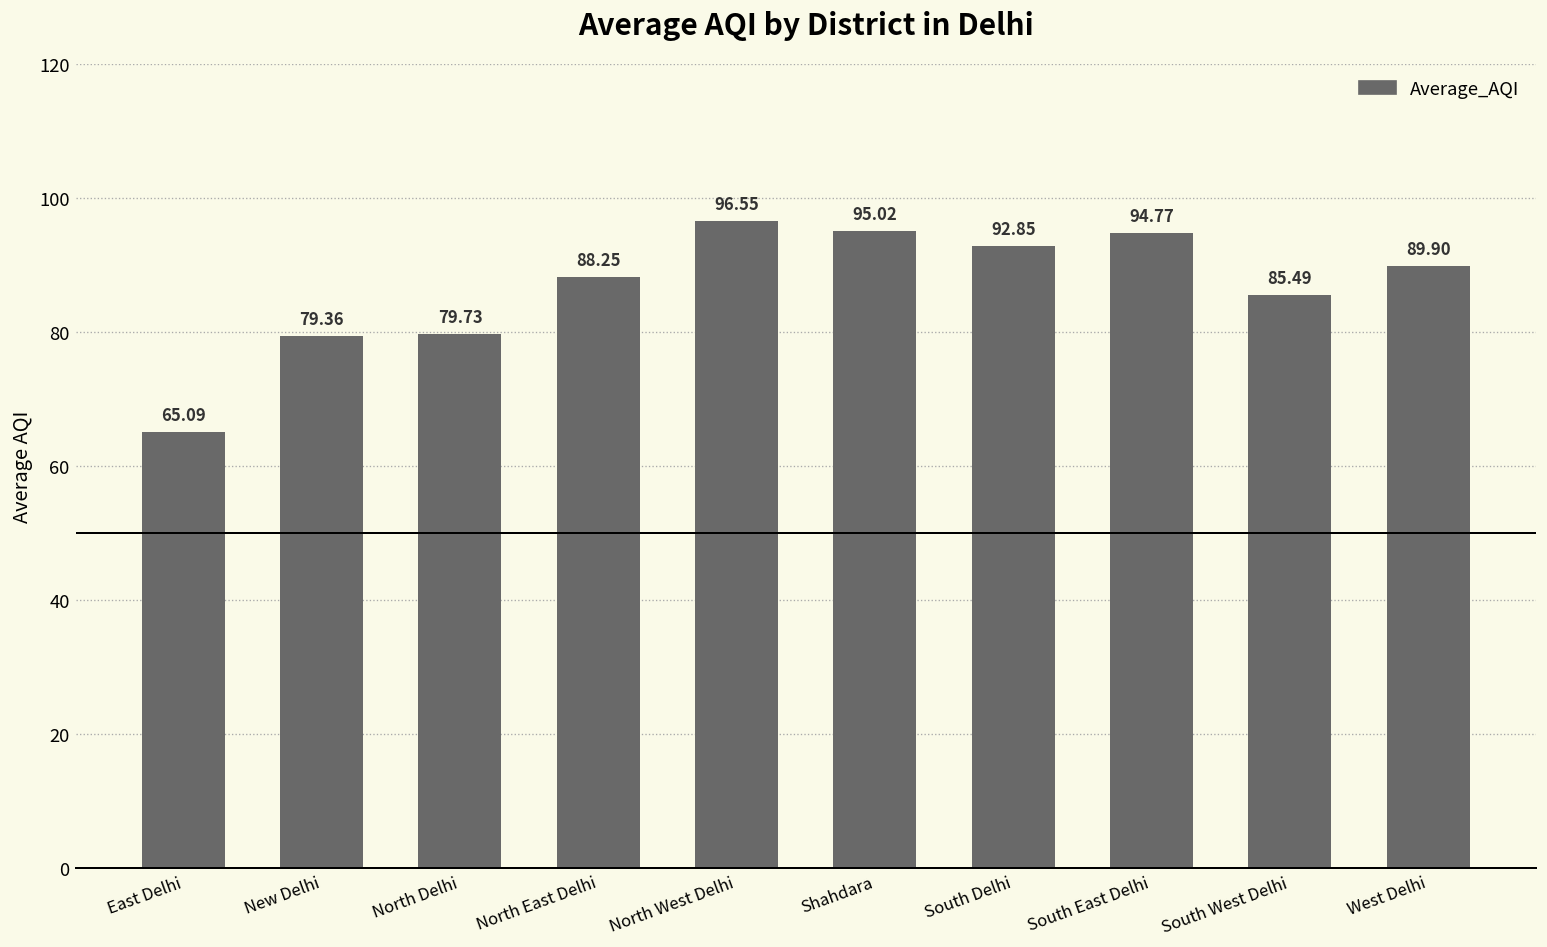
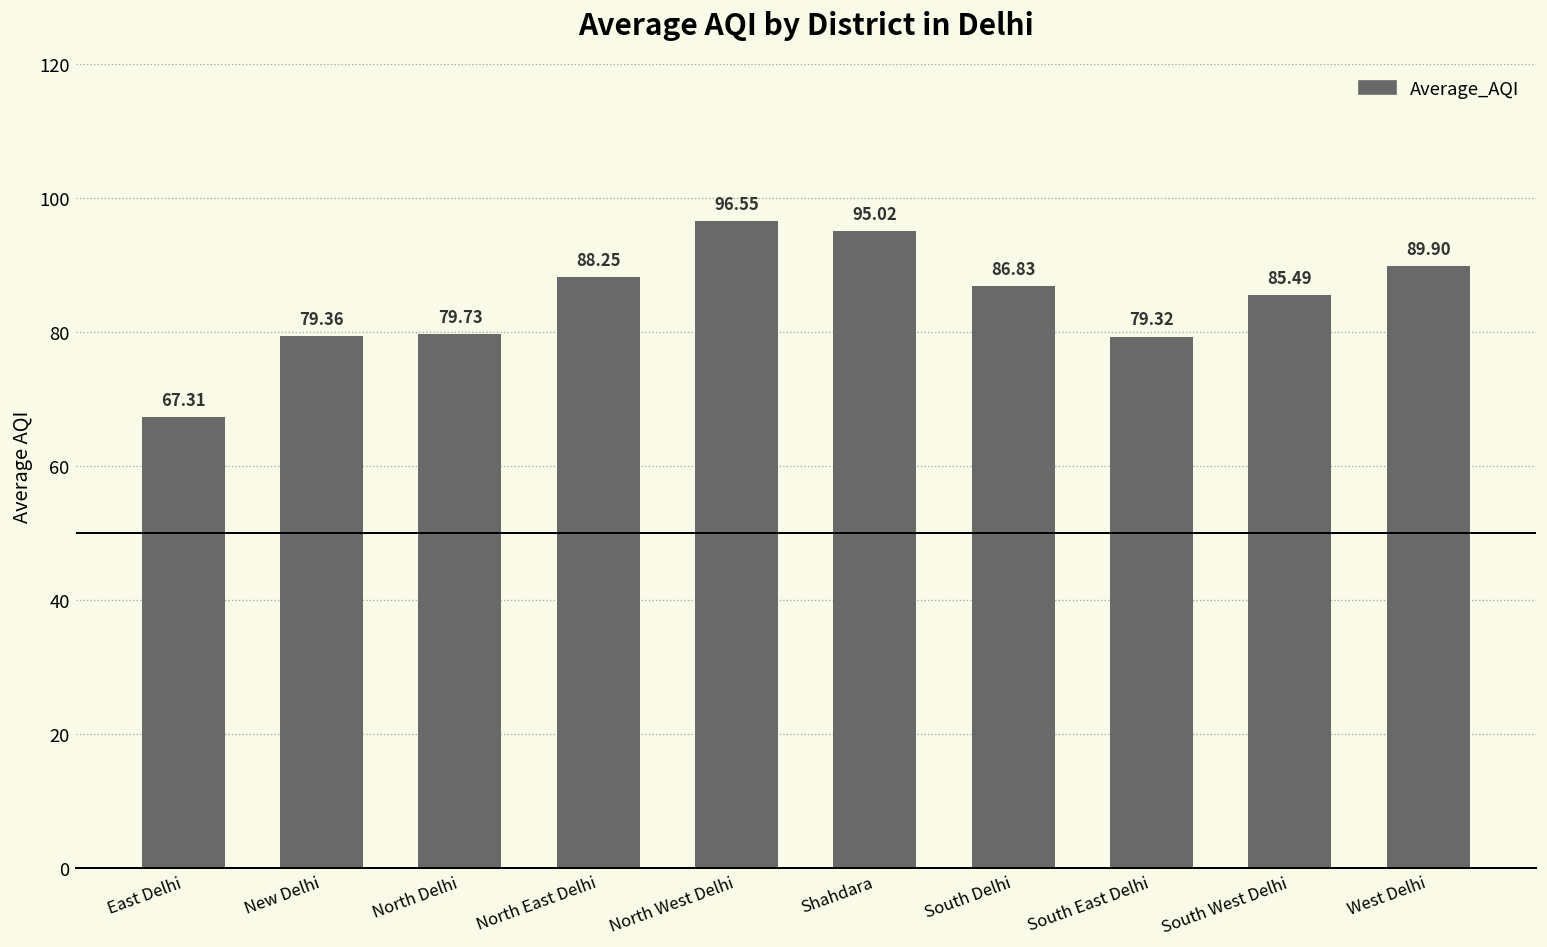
  {
-   "East Delhi": 65.09,
+   "East Delhi": 67.31,
    "New Delhi": 79.36,
    "North Delhi": 79.73,
    "North East Delhi": 88.25,
    "North West Delhi": 96.55,
    "Shahdara": 95.02,
-   "South Delhi": 92.85,
-   "South East Delhi": 94.77,
+   "South Delhi": 86.83,
+   "South East Delhi": 79.32,
    "South West Delhi": 85.49,
    "West Delhi": 89.90
  }
